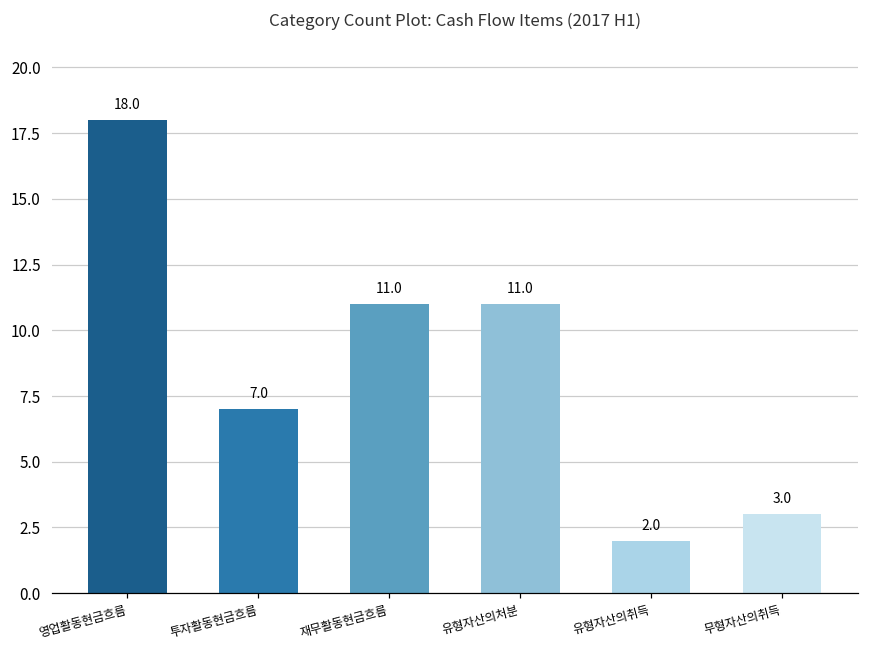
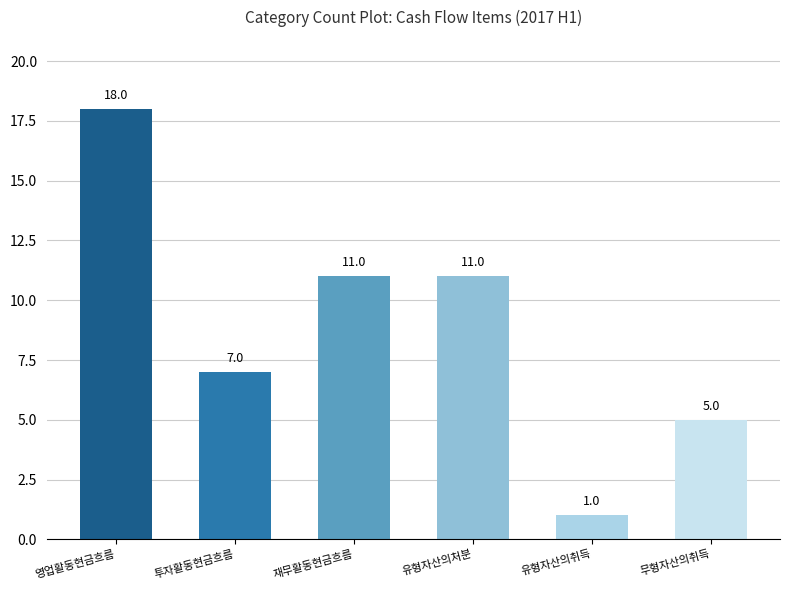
  {
    "영업활동현금흐름": 18.0,
    "투자활동현금흐름": 7.0,
    "재무활동현금흐름": 11.0,
    "유형자산의처분": 11.0,
-   "유형자산의취득": 2.0,
-   "무형자산의취득": 3.0
+   "유형자산의취득": 1.0,
+   "무형자산의취득": 5.0
  }
